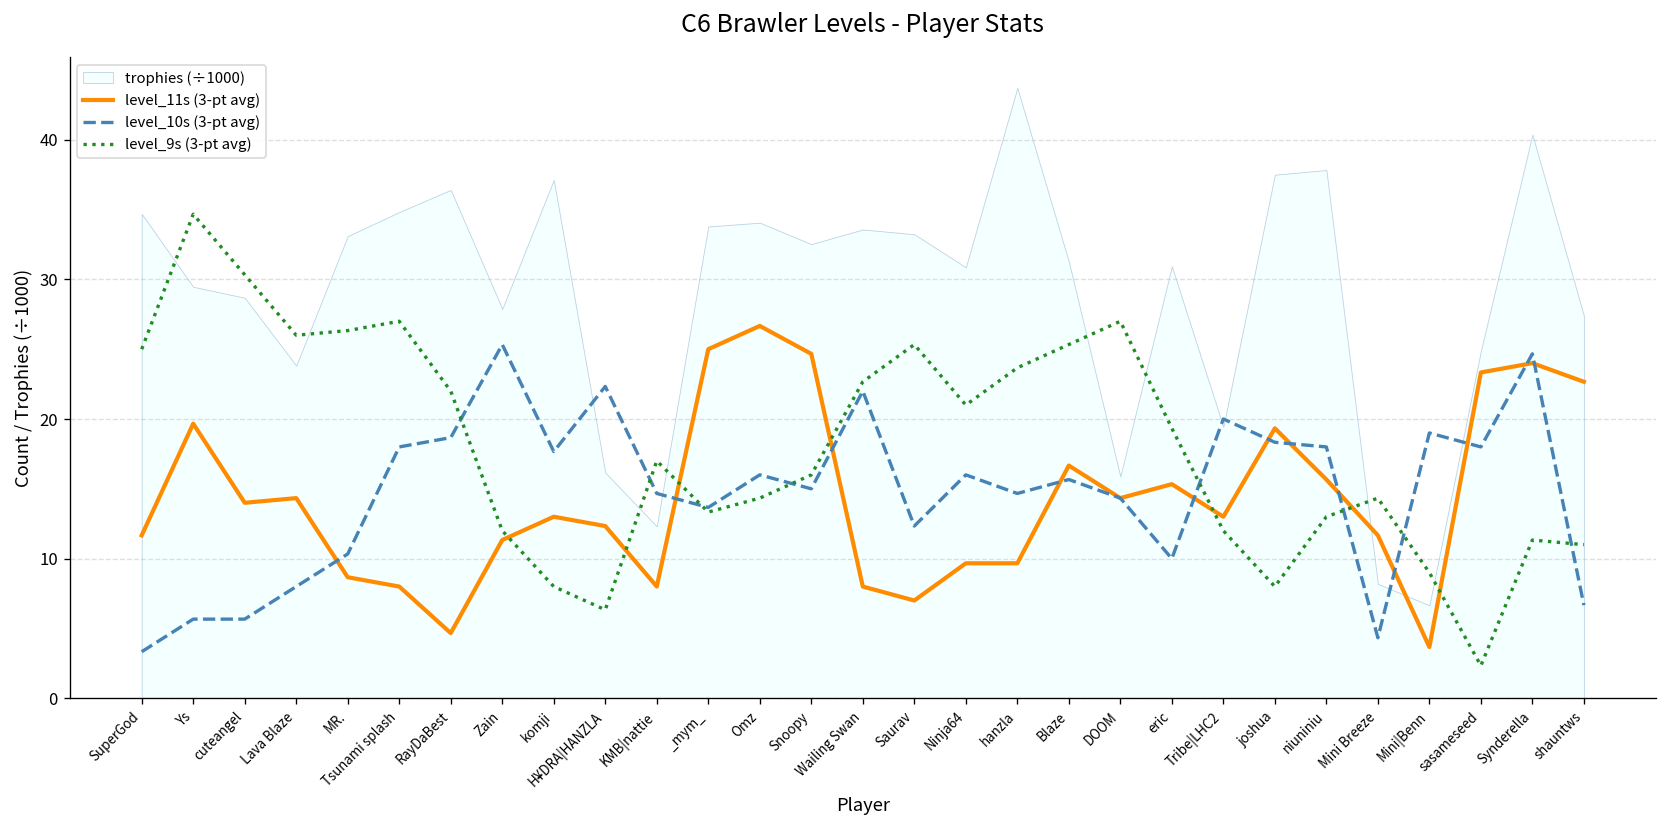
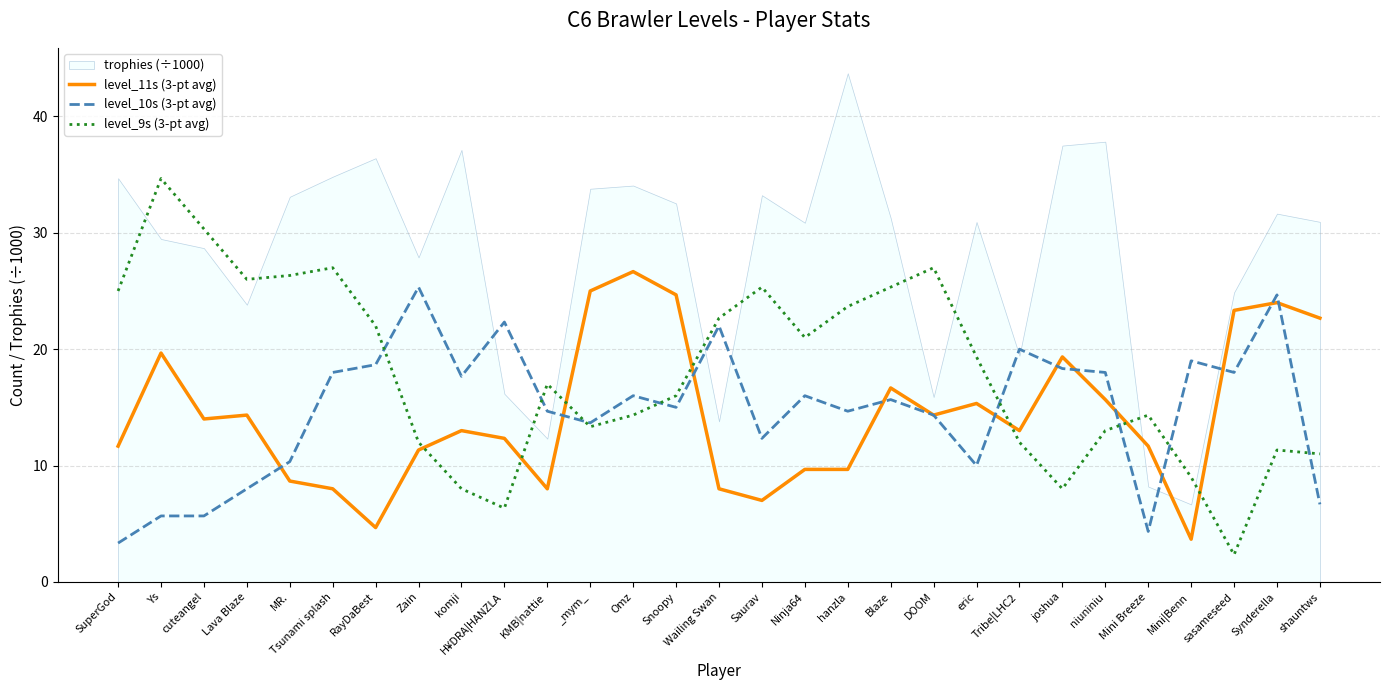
  {
    "level_11s (3-pt avg)": {
      "SuperGod": 11.7,
      "Ys": 19.7,
      "cuteangel": 14.0,
      "Lava Blaze": 14.3,
      "MR.": 8.7,
      "Tsunami splash": 8.0,
      "RayDaBest": 4.7,
      "Zain": 11.3,
      "komji": 13.0,
      "H¥DRA|HANZLA": 12.3,
      "KMB|nattie": 8.0,
      "_mym_": 25.0,
      "Omz": 26.7,
      "Snoopy": 24.7,
      "Wailing Swan": 8.0,
      "Saurav": 7.0,
      "Ninja64": 9.7,
      "hanzla": 9.7,
      "Blaze": 16.7,
      "eric": 15.3,
      "Tribe|LHC2": 13.0,
      "joshua": 19.3,
      "niuniniu": 15.7,
      "Mini Breeze": 11.7,
      "Mini|Benn": 3.7,
      "sasameseed": 23.3,
      "Synderella": 24.0,
      "shauntws": 22.7
    },
    "trophies (÷1000)": {
      "SuperGod": 34.7,
      "Ys": 29.5,
      "cuteangel": 28.7,
      "Lava Blaze": 23.8,
      "MR.": 33.1,
      "Tsunami splash": 34.8,
      "RayDaBest": 36.4,
      "Zain": 27.9,
      "komji": 37.1,
      "H¥DRA|HANZLA": 16.2,
      "KMB|nattie": 12.3,
      "_mym_": 33.8,
      "Omz": 34.1,
      "Snoopy": 32.5,
-     "Wailing Swan": 33.6,
+     "Wailing Swan": 13.8,
      "Saurav": 33.2,
      "Ninja64": 30.9,
      "hanzla": 43.7,
      "Blaze": 31.3,
      "DOOM": 15.9,
      "eric": 30.9,
      "Tribe|LHC2": 19.4,
      "joshua": 37.5,
      "niuniniu": 37.8,
      "Mini Breeze": 8.2,
      "Mini|Benn": 6.7,
      "sasameseed": 24.9,
-     "Synderella": 40.4,
-     "shauntws": 27.4
+     "Synderella": 31.6,
+     "shauntws": 30.9
    },
    "level_10s (3-pt avg)": {
      "SuperGod": 3.3,
      "Ys": 5.7,
      "cuteangel": 5.7,
      "Lava Blaze": 8.0,
      "MR.": 10.3,
      "Tsunami splash": 18.0,
      "RayDaBest": 18.7,
      "Zain": 25.3,
      "komji": 17.7,
      "H¥DRA|HANZLA": 22.3,
      "KMB|nattie": 14.7,
      "_mym_": 13.7,
      "Omz": 16.0,
      "Snoopy": 15.0,
      "Wailing Swan": 22.0,
      "Saurav": 12.3,
      "Ninja64": 16.0,
      "hanzla": 14.7,
      "Blaze": 15.7,
      "eric": 10.0,
      "Tribe|LHC2": 20.0,
      "joshua": 18.3,
      "niuniniu": 18.0,
      "Mini Breeze": 4.3,
      "Mini|Benn": 19.0,
      "sasameseed": 18.0,
      "Synderella": 24.7,
      "shauntws": 6.7
    },
    "level_9s (3-pt avg)": {
      "SuperGod": 25.0,
      "Ys": 34.7,
      "cuteangel": 30.3,
      "Lava Blaze": 26.0,
      "MR.": 26.3,
      "Tsunami splash": 27.0,
      "RayDaBest": 22.0,
      "Zain": 12.0,
      "komji": 8.0,
      "H¥DRA|HANZLA": 6.3,
      "KMB|nattie": 17.0,
      "_mym_": 13.3,
      "Omz": 14.3,
      "Snoopy": 16.0,
      "Wailing Swan": 22.7,
      "Saurav": 25.3,
      "Ninja64": 21.0,
      "hanzla": 23.7,
      "Blaze": 25.3,
      "DOOM": 27.0,
      "eric": 19.3,
      "Tribe|LHC2": 12.0,
      "joshua": 8.0,
      "niuniniu": 13.0,
      "Mini Breeze": 14.3,
      "Mini|Benn": 9.0,
      "sasameseed": 2.3,
      "Synderella": 11.3,
      "shauntws": 11.0
    }
  }
